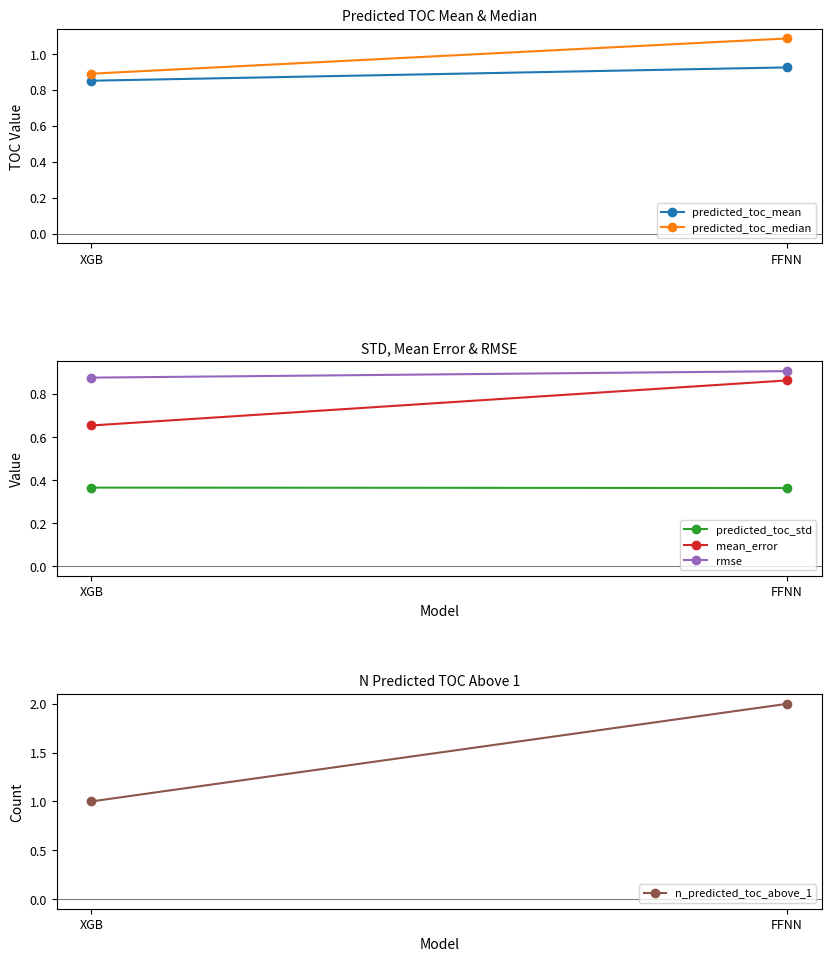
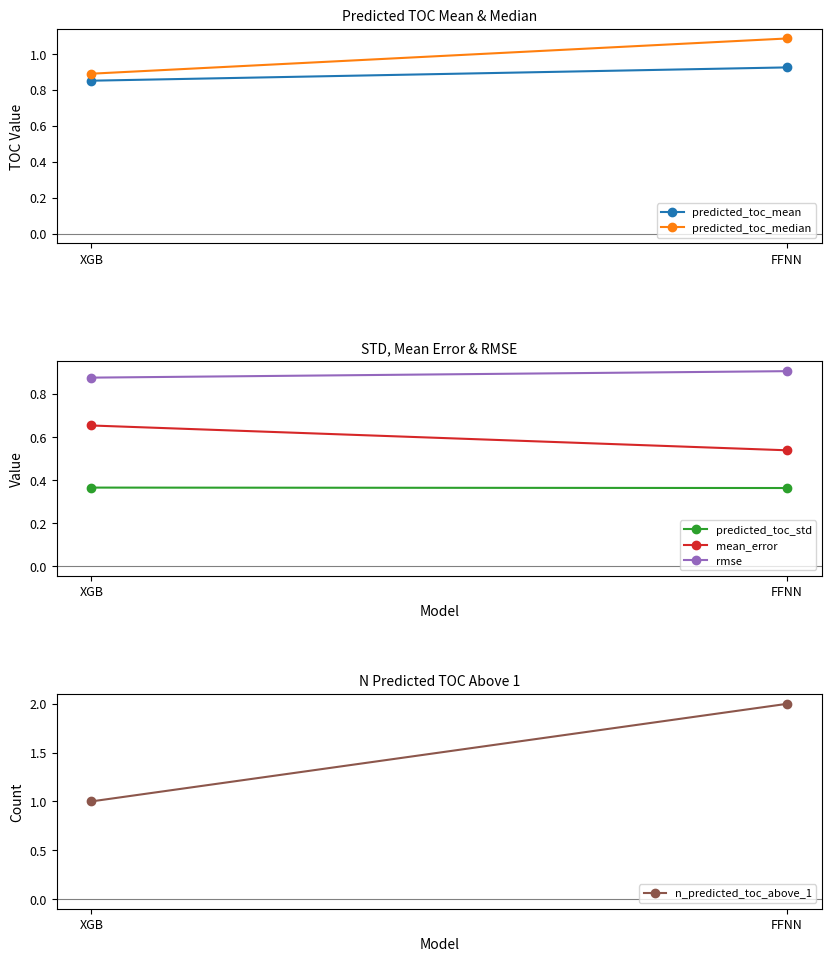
  {
    "Predicted TOC Mean & Median": {
      "predicted_toc_mean": {
        "XGB": 0.85,
        "FFNN": 0.93
      },
      "predicted_toc_median": {
        "XGB": 0.89,
        "FFNN": 1.09
      }
    },
    "STD, Mean Error & RMSE": {
      "predicted_toc_std": {
        "XGB": 0.37,
        "FFNN": 0.36
      },
      "mean_error": {
        "XGB": 0.65,
-       "FFNN": 0.86
+       "FFNN": 0.54
      },
      "rmse": {
        "XGB": 0.88,
        "FFNN": 0.91
      }
    },
    "N Predicted TOC Above 1": {
      "XGB": 1.0,
      "FFNN": 2.0
    }
  }
